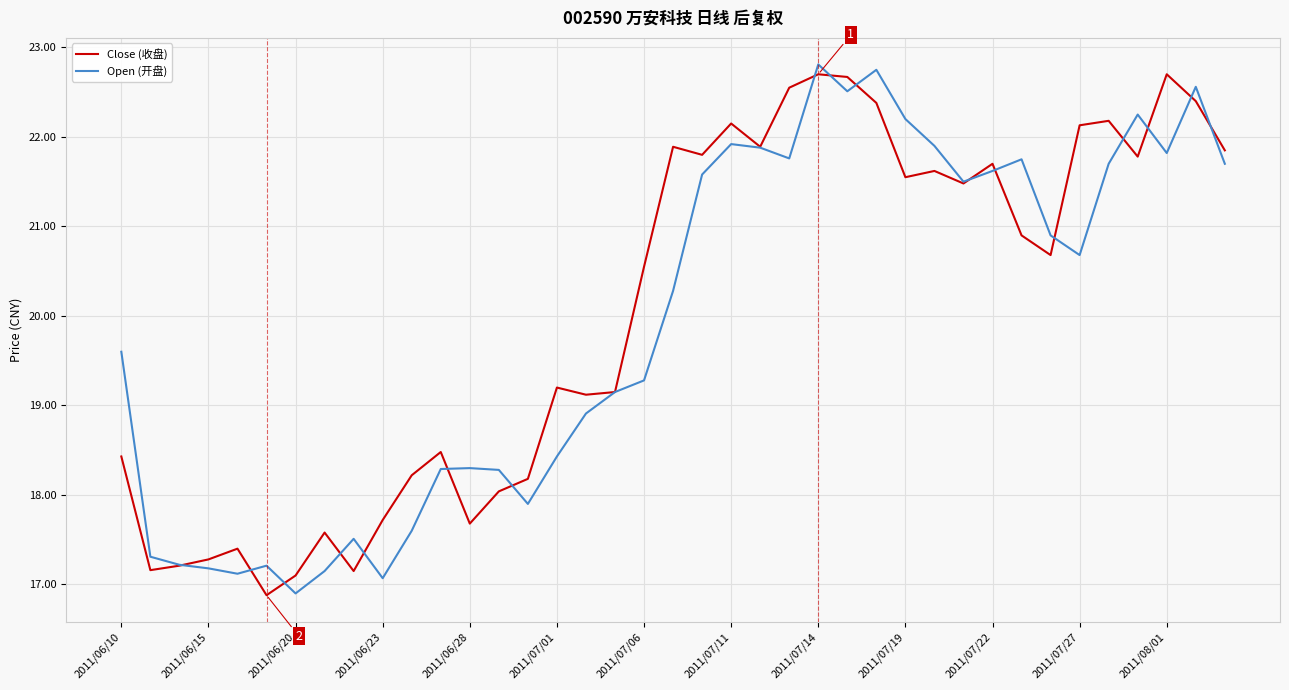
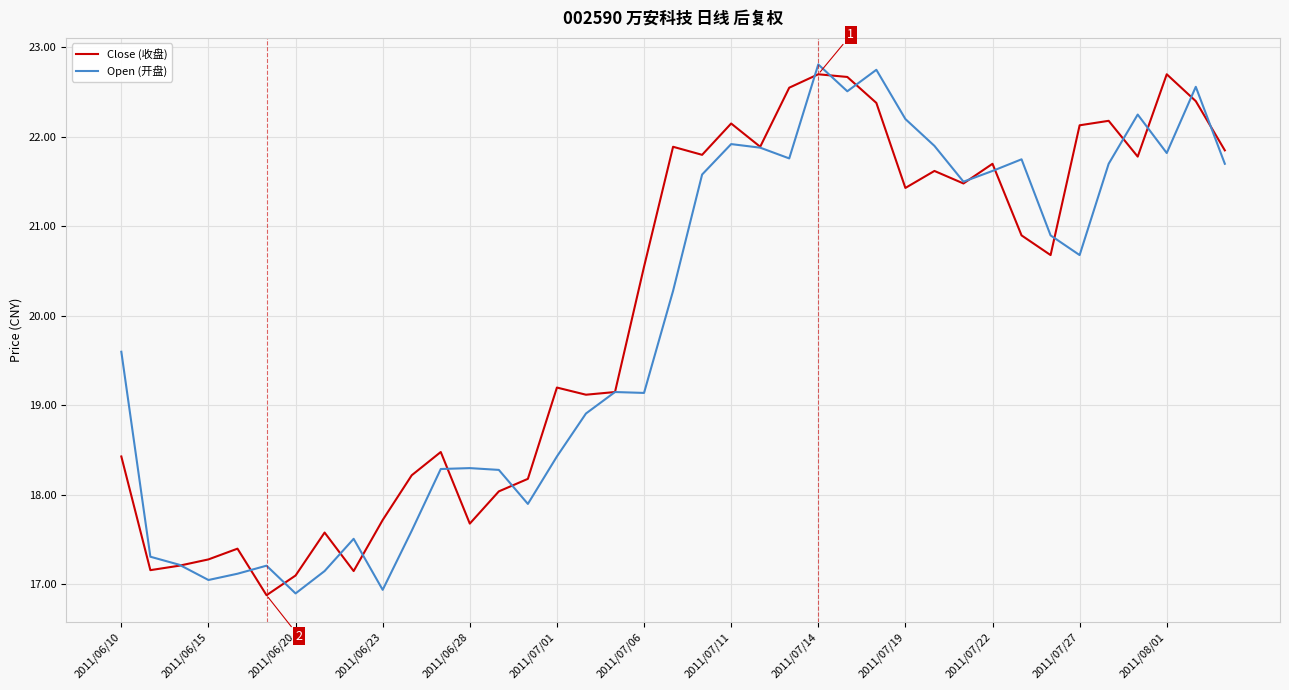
  {
    "Close (收盘)": {
      "2011/06/10": 18.4,
      "2011/06/15": 17.3,
      "2011/06/20": 17.1,
      "2011/06/23": 17.7,
      "2011/06/28": 17.7,
      "2011/07/01": 19.2,
      "2011/07/06": 20.6,
      "2011/07/11": 22.2,
      "2011/07/14": 22.7,
-     "2011/07/19": 21.6,
+     "2011/07/19": 21.4,
      "2011/07/22": 21.7,
      "2011/07/27": 22.1,
      "2011/08/01": 22.7
    },
    "Open (开盘)": {
      "2011/06/10": 19.6,
-     "2011/06/15": 17.2,
+     "2011/06/15": 17.1,
      "2011/06/20": 16.9,
-     "2011/06/23": 17.1,
+     "2011/06/23": 16.9,
      "2011/06/28": 18.3,
      "2011/07/01": 18.4,
-     "2011/07/06": 19.3,
+     "2011/07/06": 19.1,
      "2011/07/11": 21.9,
      "2011/07/14": 22.8,
      "2011/07/19": 22.2,
      "2011/07/22": 21.6,
      "2011/07/27": 20.7,
      "2011/08/01": 21.8
    }
  }
